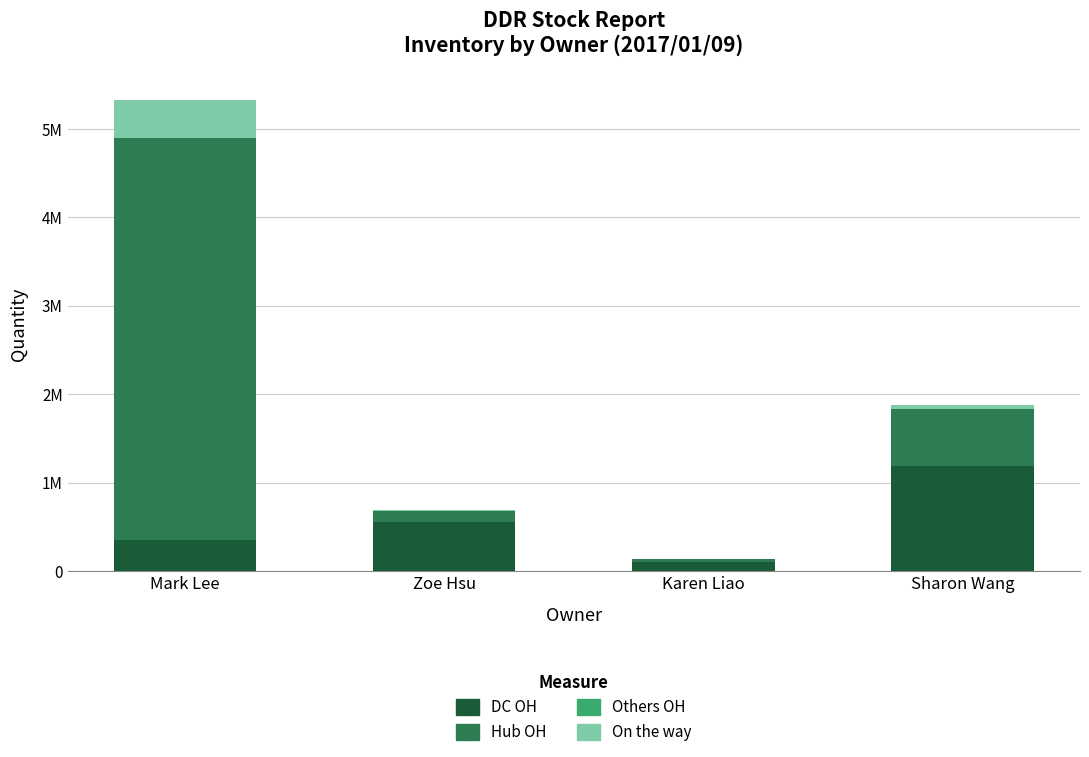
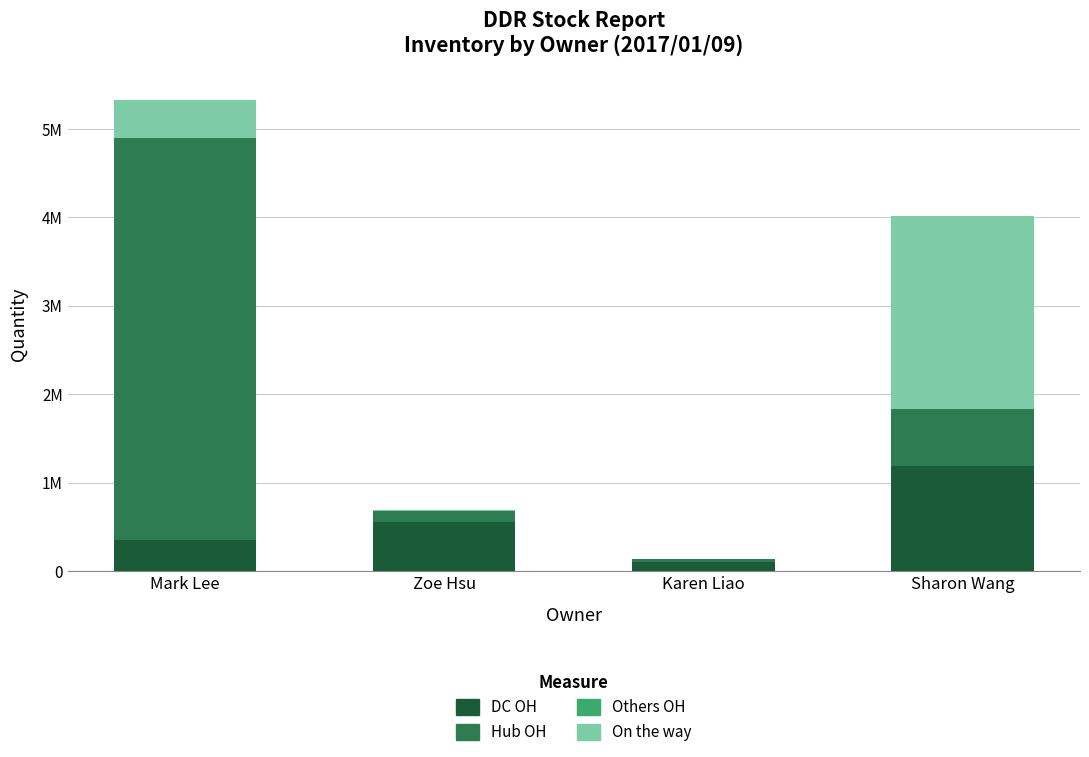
  {
    "DC OH": {
      "Mark Lee": 400000,
      "Zoe Hsu": 600000,
      "Karen Liao": 100000,
      "Sharon Wang": 1200000
    },
    "Others OH": {
      "Karen Liao": 0
    },
    "On the way": {
      "Mark Lee": 400000,
      "Karen Liao": 0,
-     "Sharon Wang": 0
+     "Sharon Wang": 2200000
    }
  }
